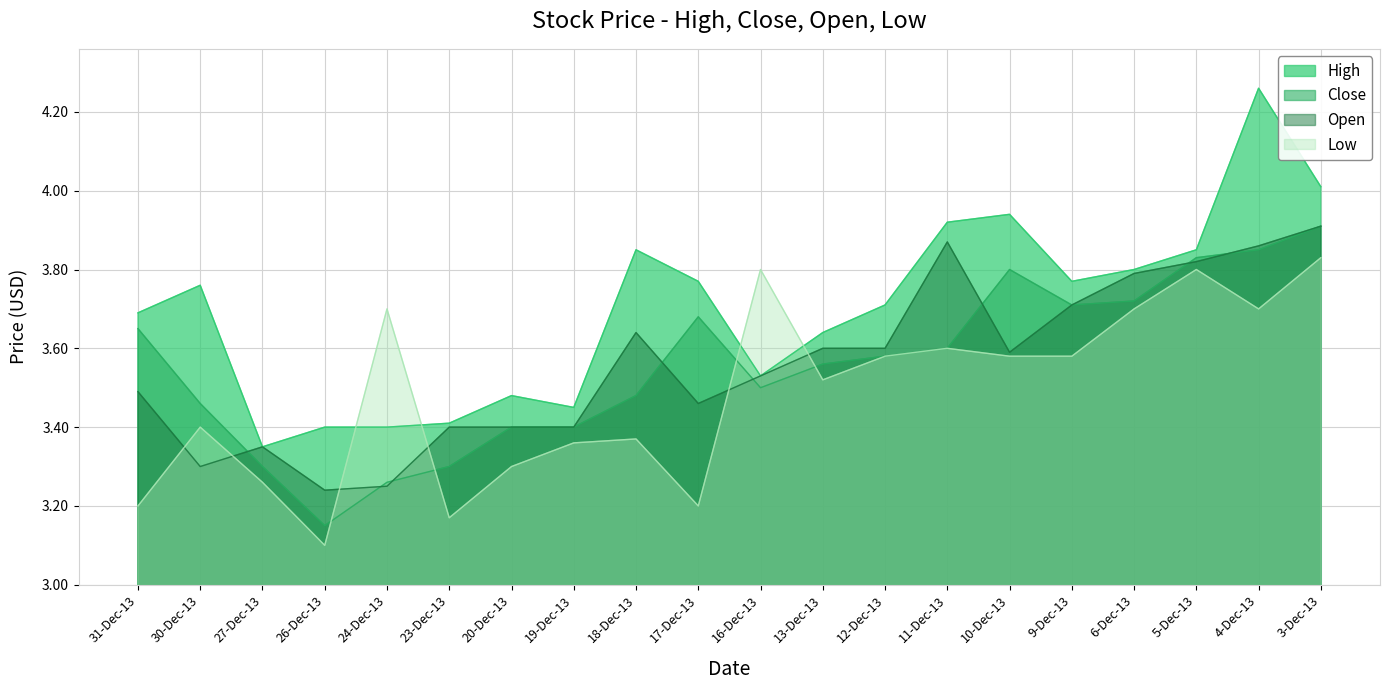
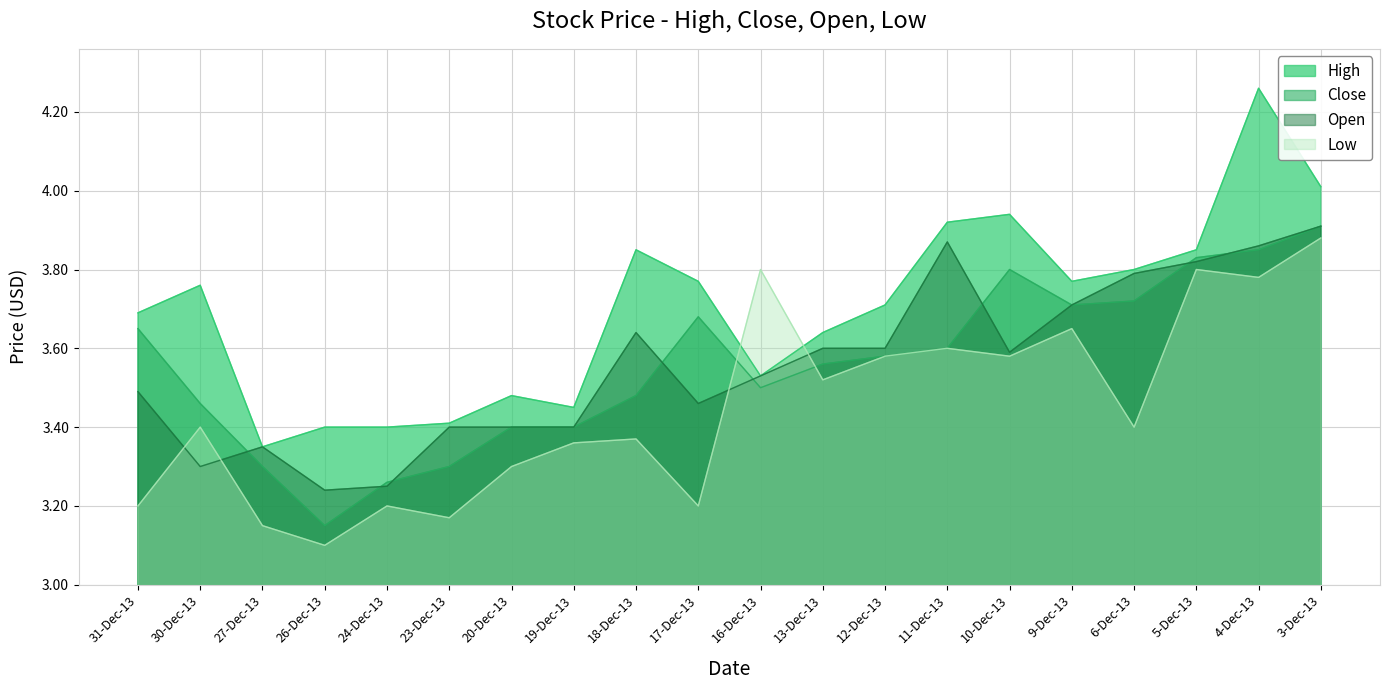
  {
    "Low": {
      "31-Dec-13": 3.20,
      "30-Dec-13": 3.40,
-     "27-Dec-13": 3.26,
+     "27-Dec-13": 3.15,
      "26-Dec-13": 3.10,
-     "24-Dec-13": 3.7,
+     "24-Dec-13": 3.2,
      "23-Dec-13": 3.17,
      "20-Dec-13": 3.30,
      "19-Dec-13": 3.36,
      "18-Dec-13": 3.37,
      "17-Dec-13": 3.20,
      "16-Dec-13": 3.80,
      "13-Dec-13": 3.52,
      "10-Dec-13": 3.58,
-     "9-Dec-13": 3.58,
-     "6-Dec-13": 3.7,
+     "9-Dec-13": 3.65,
+     "6-Dec-13": 3.4,
      "5-Dec-13": 3.80,
-     "4-Dec-13": 3.70,
-     "3-Dec-13": 3.83
+     "4-Dec-13": 3.78,
+     "3-Dec-13": 3.88
    }
  }
